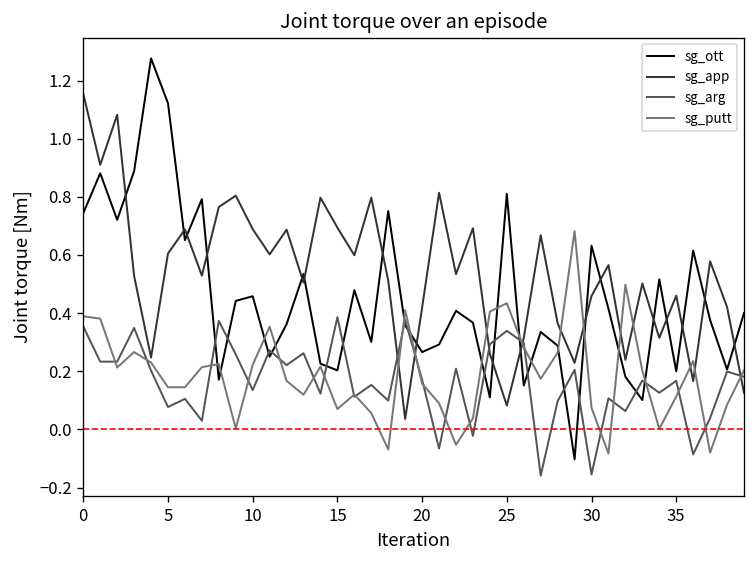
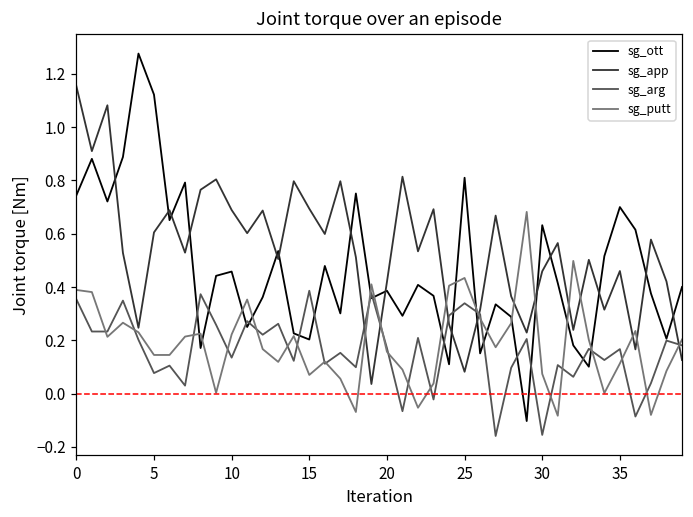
  {
    "sg_ott": {
      "0": 0.74,
      "5": 1.12,
      "10": 0.46,
      "15": 0.20,
-     "20": 0.27,
+     "20": 0.39,
      "25": 0.81,
      "30": 0.63,
-     "35": 0.2
+     "35": 0.7
    }
  }
